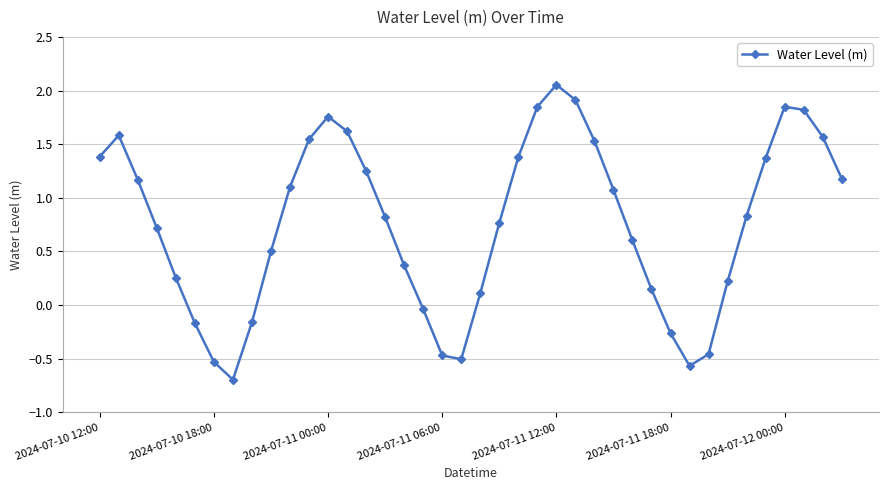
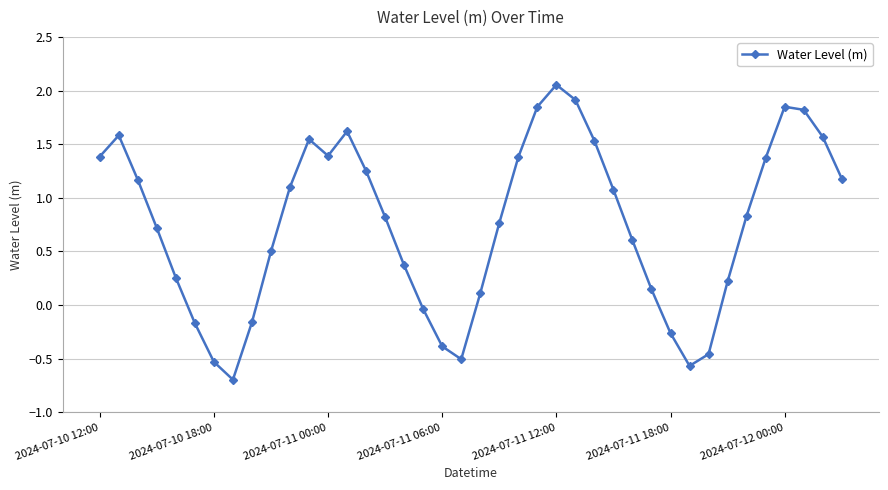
  {
    "2024-07-10 12:00": 1.38,
    "2024-07-10 18:00": -0.53,
-   "2024-07-11 00:00": 1.76,
-   "2024-07-11 06:00": -0.47,
+   "2024-07-11 00:00": 1.39,
+   "2024-07-11 06:00": -0.38,
    "2024-07-11 12:00": 2.05,
    "2024-07-11 18:00": -0.26,
    "2024-07-12 00:00": 1.85
  }
